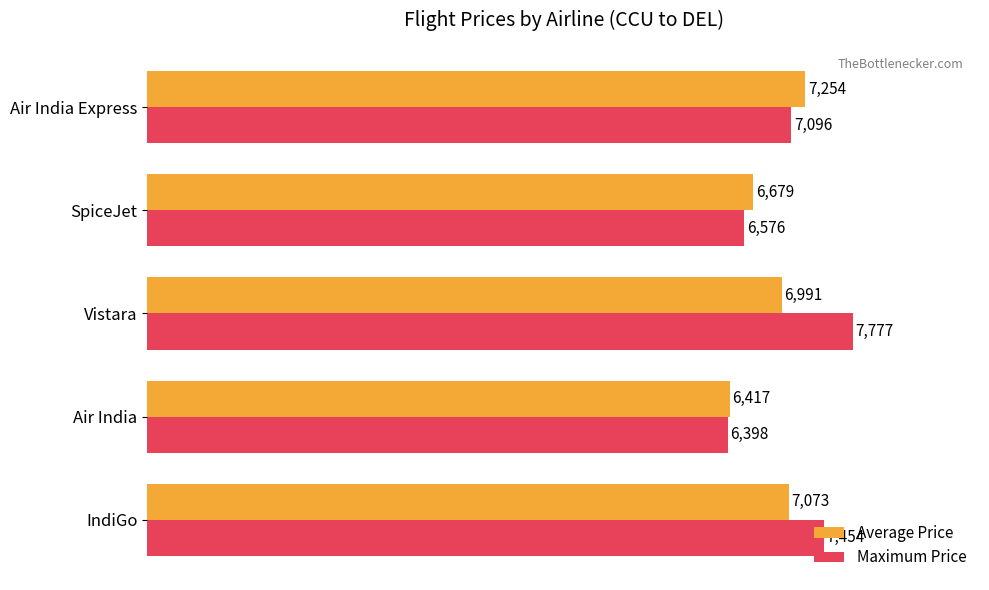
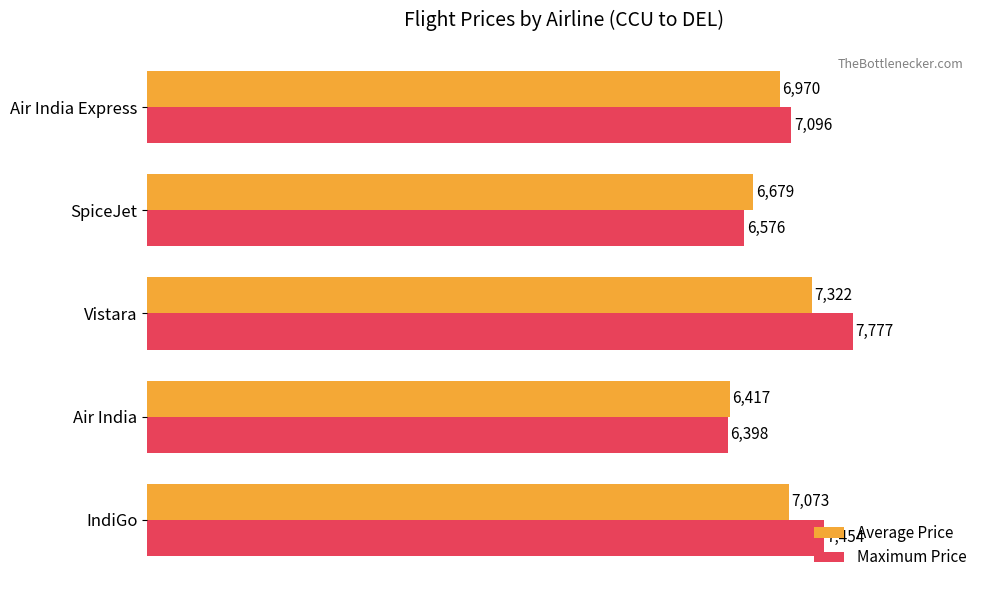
  {
    "Average Price": {
-     "Air India Express": "7,254",
+     "Air India Express": "6,970",
      "SpiceJet": "6,679",
-     "Vistara": "6,991",
+     "Vistara": "7,322",
      "Air India": "6,417",
      "IndiGo": "7,073"
    },
    "Maximum Price": {
      "Air India Express": "7,096",
      "SpiceJet": "6,576",
      "Vistara": "7,777",
      "Air India": "6,398",
      "IndiGo": "7,454"
    }
  }
